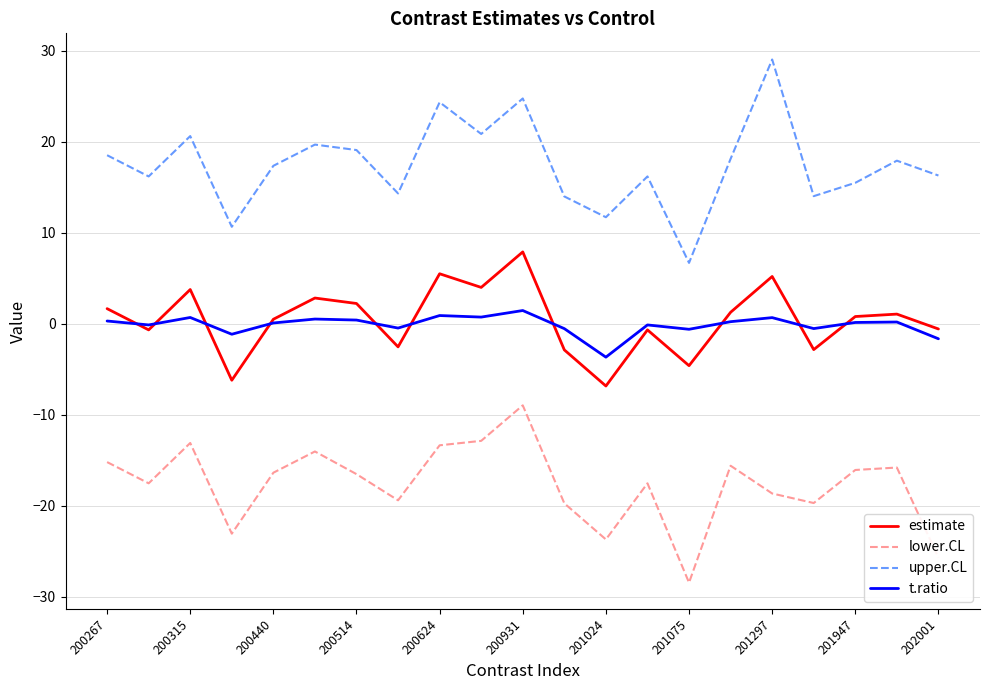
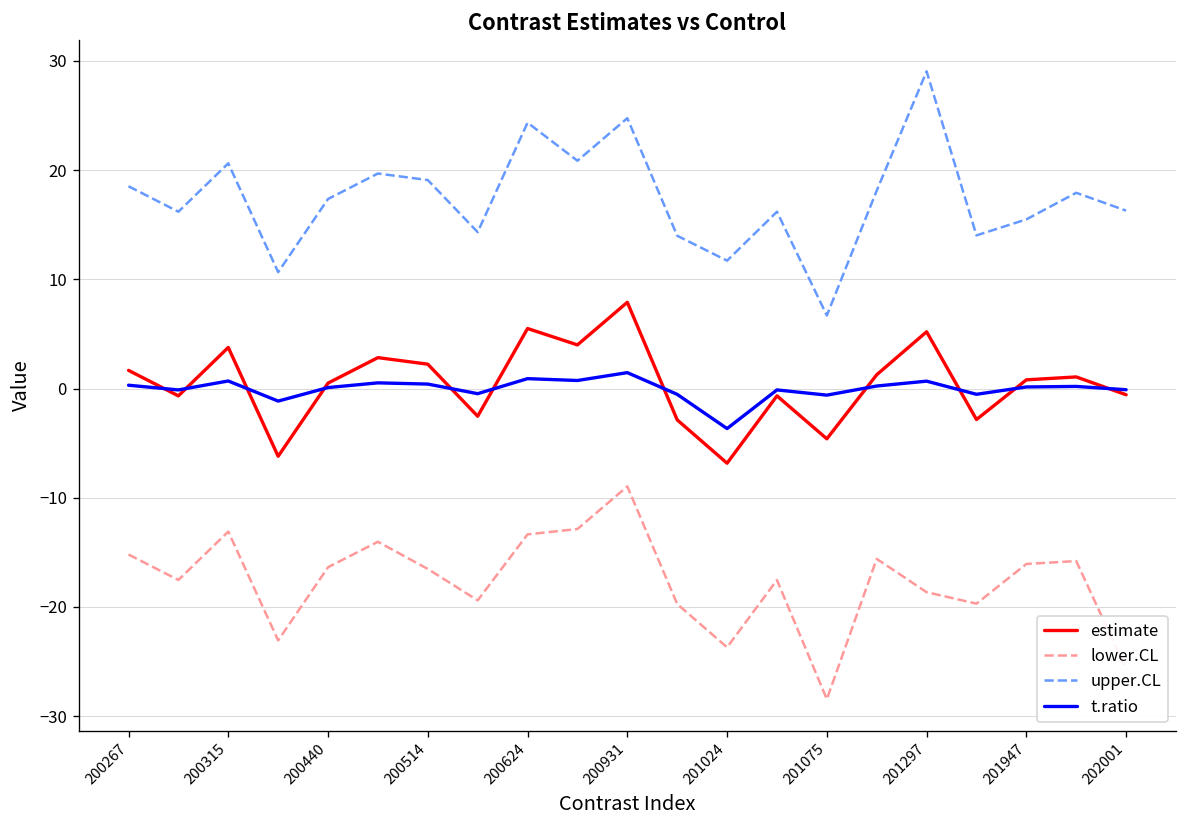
  {
    "estimate": {
      "200267": 2,
      "200315": 4,
      "200440": 0,
      "200514": 2,
      "200624": 6,
      "200931": 8,
      "201024": -7,
      "201075": -5,
      "201297": 5,
      "201947": 1,
      "202001": -1
    },
    "lower.CL": {
      "200267": -15,
      "200315": -13,
      "200440": -16,
      "200514": -17,
      "200624": -13,
      "200931": -9,
      "201024": -24,
      "201075": -28,
      "201297": -19,
      "201947": -16
    },
    "upper.CL": {
      "200267": 19,
      "200315": 21,
      "200440": 17,
      "200514": 19,
      "200624": 24,
      "200931": 25,
      "201024": 12,
      "201075": 7,
      "201297": 29,
      "201947": 15,
      "202001": 16
    },
    "t.ratio": {
      "200267": 0,
      "200315": 1,
      "200440": 0,
      "200514": 0,
      "200624": 1,
      "200931": 1,
      "201024": -4,
      "201075": -1,
      "201297": 1,
      "201947": 0,
-     "202001": -2
+     "202001": 0
    }
  }
